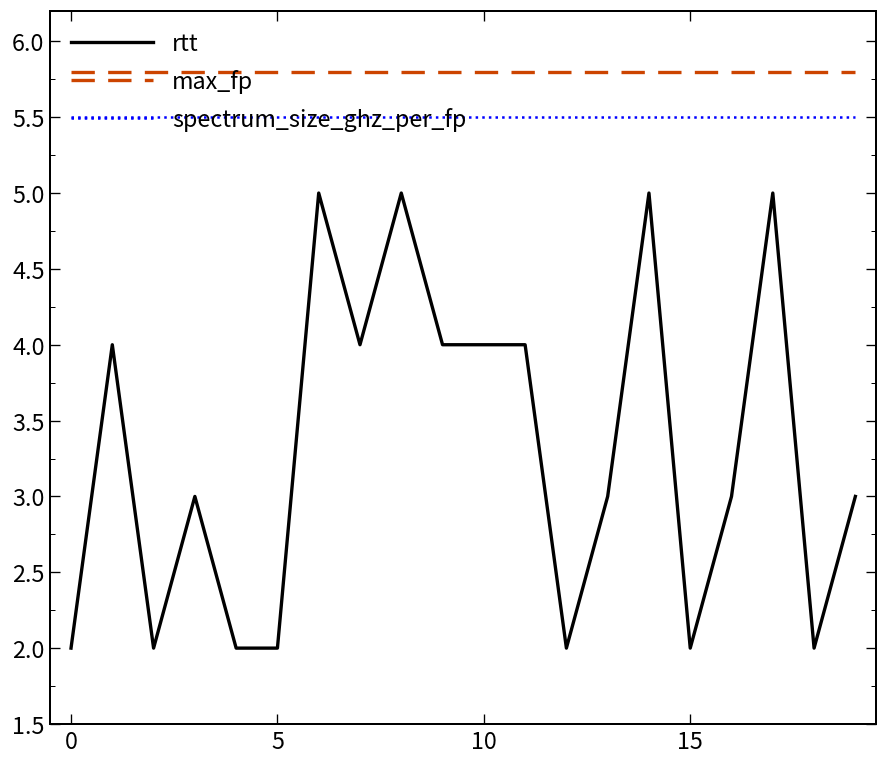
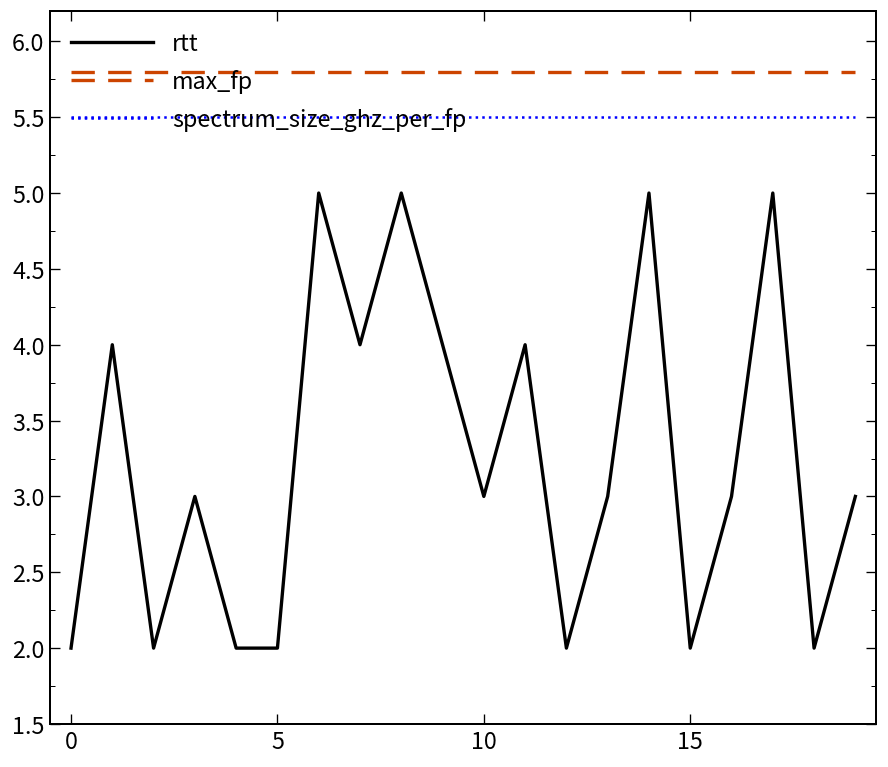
  {
    "rtt": {
      "0": 2,
      "5": 2,
-     "10": 4,
+     "10": 3,
      "15": 2
    },
    "max_fp": {
      "0": 5.80,
      "5": 5.80,
      "10": 5.80,
      "15": 5.80
    },
    "spectrum_size_ghz_per_fp": {
      "0": 5.50,
      "5": 5.50,
      "10": 5.50,
      "15": 5.50
    }
  }
